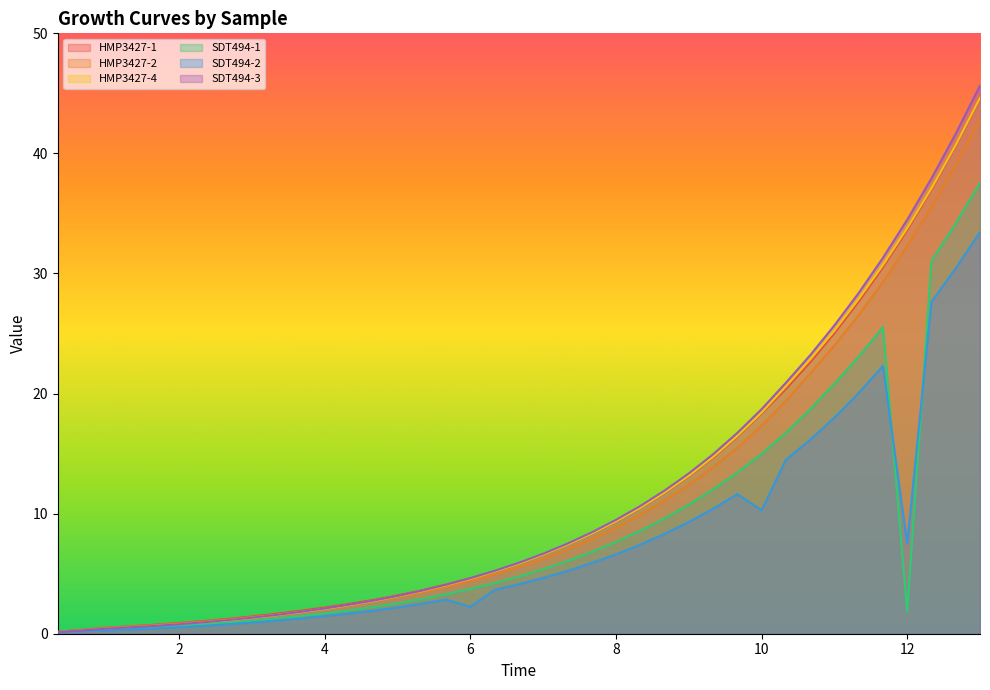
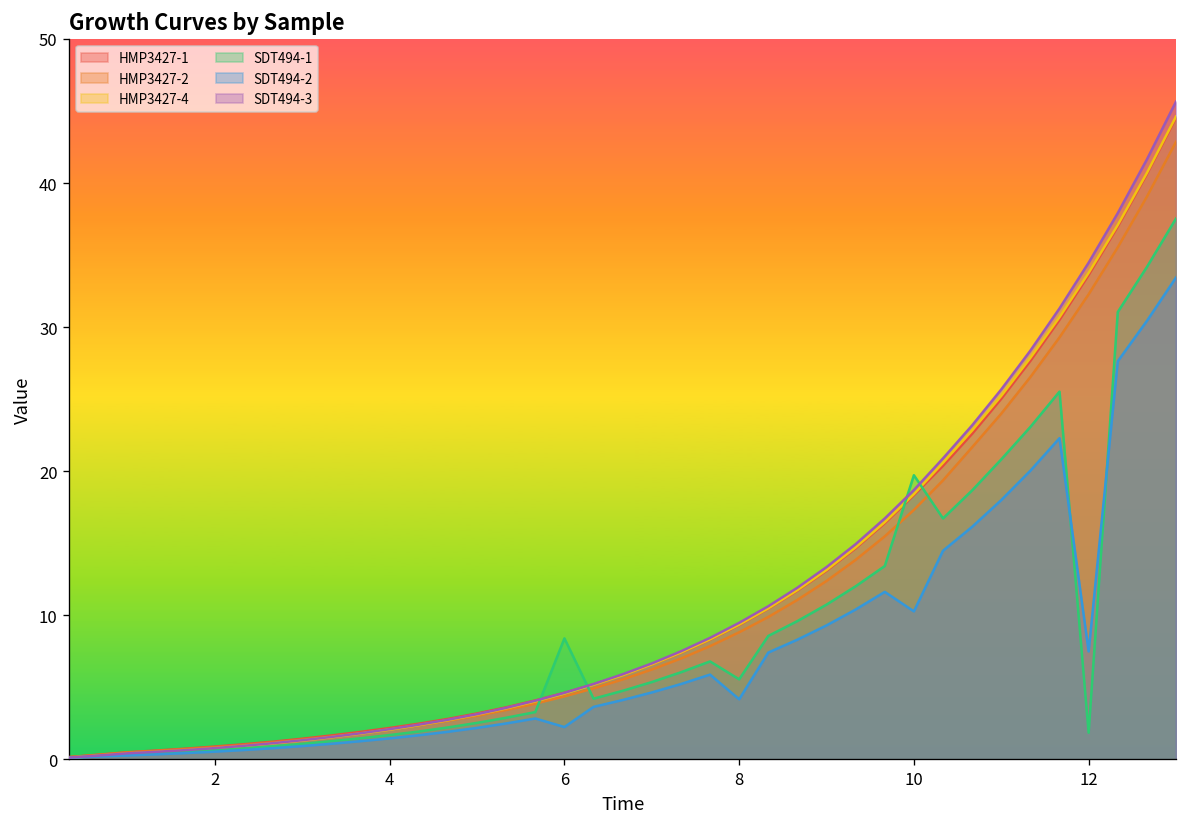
  {
    "SDT494-1": {
      "4": 1.7,
-     "6": 3.7,
-     "8": 7.6,
-     "10": 15.0,
+     "6": 8.4,
+     "8": 5.6,
+     "10": 19.7,
      "12": 1.9
    },
    "SDT494-2": {
      "4": 1.5,
      "6": 2.3,
-     "8": 6.6,
+     "8": 4.2,
      "10": 10.3,
      "12": 7.5
    },
    "SDT494-3": {
      "10": 18.7,
      "12": 34.5
    }
  }
